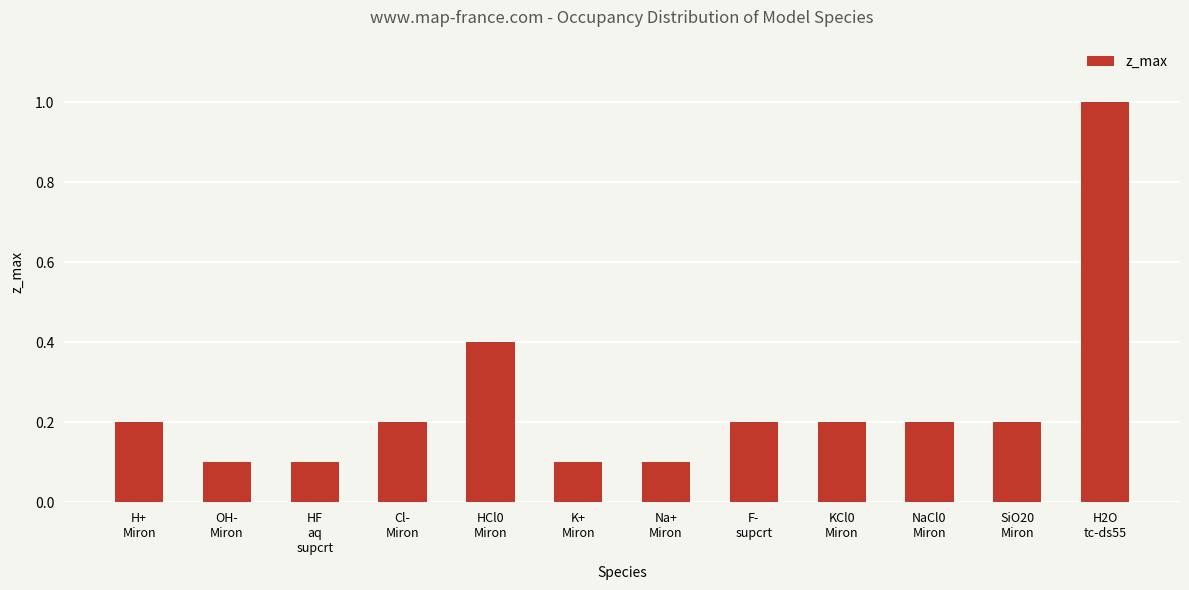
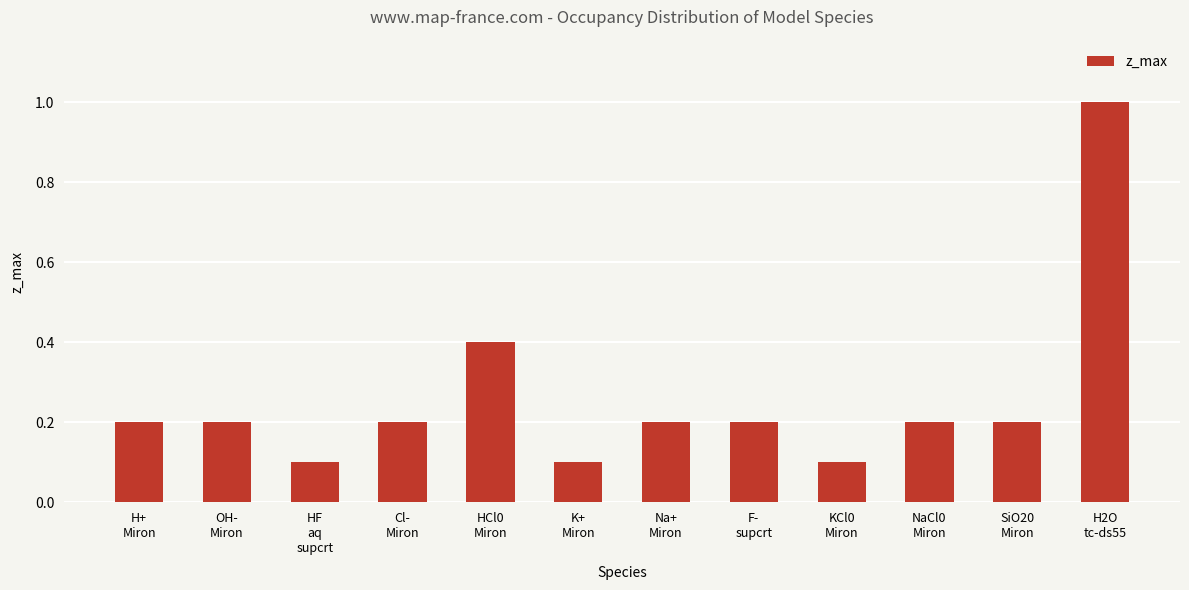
  {
    "H+ Miron": 0.2,
-   "OH- Miron": 0.1,
+   "OH- Miron": 0.2,
    "HF aq supcrt": 0.1,
    "Cl- Miron": 0.2,
    "HCl0 Miron": 0.4,
    "K+ Miron": 0.1,
-   "Na+ Miron": 0.1,
+   "Na+ Miron": 0.2,
    "F- supcrt": 0.2,
-   "KCl0 Miron": 0.2,
+   "KCl0 Miron": 0.1,
    "NaCl0 Miron": 0.2,
    "SiO20 Miron": 0.2,
    "H2O tc-ds55": 1.0
  }
